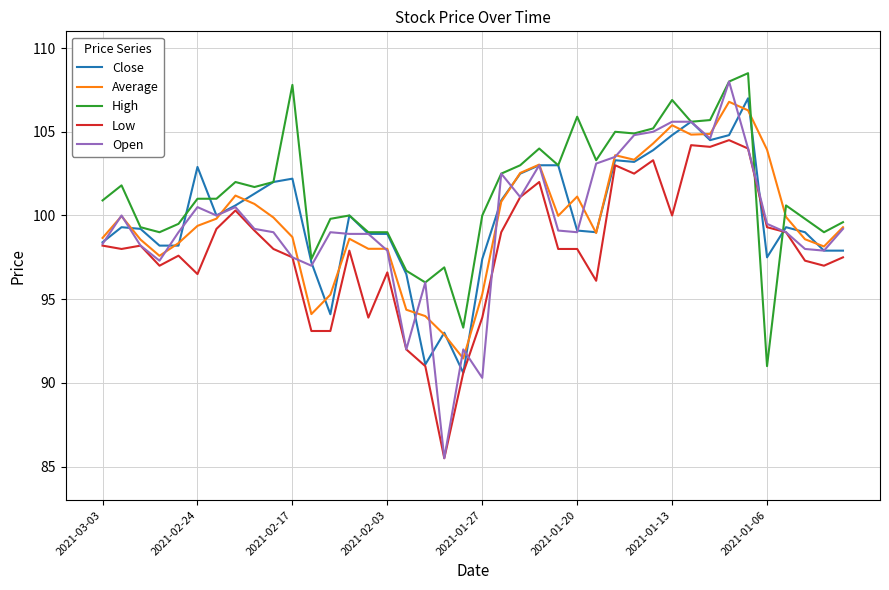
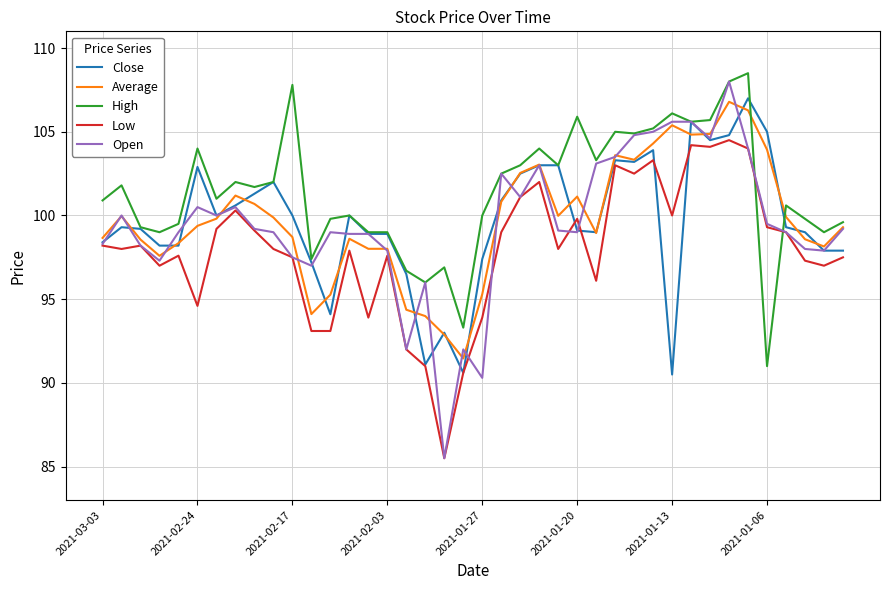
  {
    "Close": {
      "2021-02-24": 102.9,
-     "2021-02-17": 102.2,
+     "2021-02-17": 100.0,
      "2021-01-27": 97.4,
-     "2021-01-13": 104.8,
-     "2021-01-06": 97.5
+     "2021-01-13": 90.5,
+     "2021-01-06": 105.0
    },
    "Average": {
      "2021-03-03": 98.7,
      "2021-02-24": 99.4,
      "2021-02-17": 98.7,
      "2021-01-27": 95.3,
      "2021-01-20": 101.1,
      "2021-01-13": 105.4,
      "2021-01-06": 103.9
    },
    "High": {
      "2021-03-03": 100.9,
-     "2021-02-24": 101,
+     "2021-02-24": 104,
      "2021-02-17": 107.8,
      "2021-01-27": 100.0,
      "2021-01-20": 105.9,
-     "2021-01-13": 106.9,
+     "2021-01-13": 106.1,
      "2021-01-06": 91.0
    },
    "Low": {
-     "2021-02-24": 96.5,
-     "2021-02-03": 96.6,
+     "2021-02-24": 94.6,
+     "2021-02-03": 97.6,
      "2021-01-27": 93.9,
-     "2021-01-20": 98.0,
+     "2021-01-20": 99.8,
      "2021-01-13": 100.0,
      "2021-01-06": 99.3
    },
    "Open": {
      "2021-02-24": 100.5,
      "2021-01-27": 90.3,
      "2021-01-13": 105.6,
      "2021-01-06": 99.5
    }
  }
